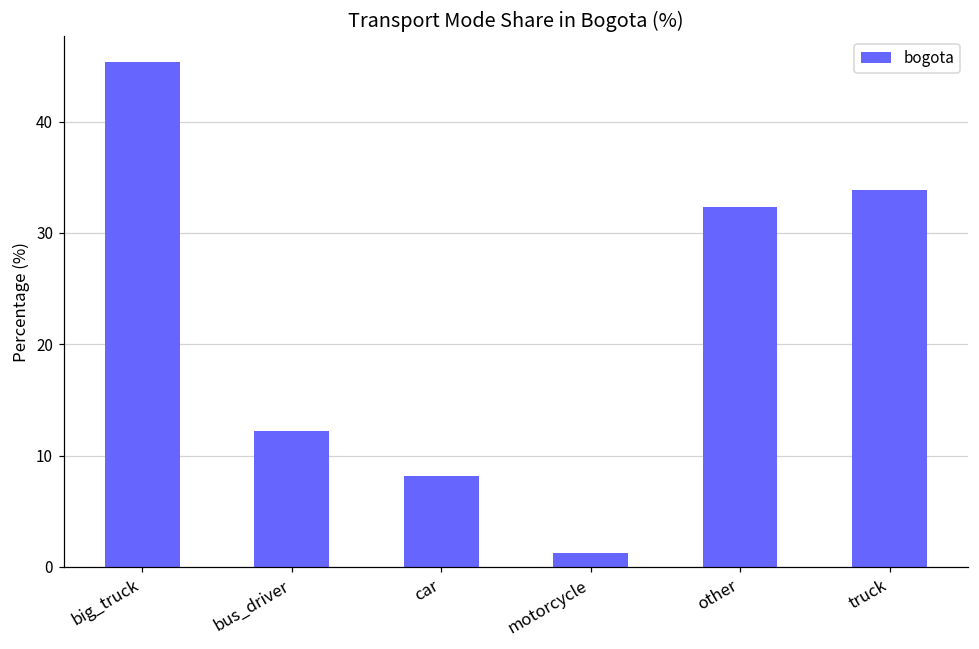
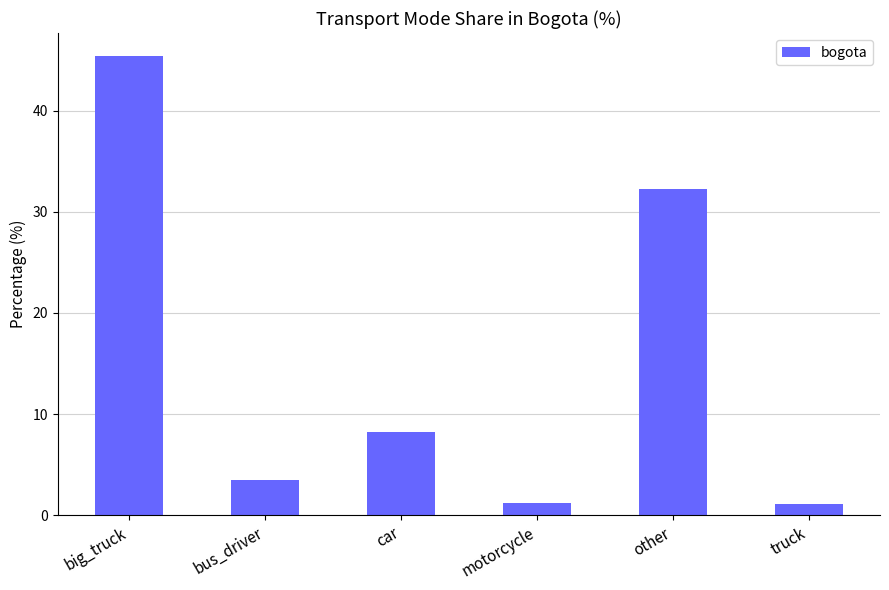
  {
    "big_truck": 45.4,
-   "bus_driver": 12.2,
+   "bus_driver": 3.5,
    "car": 8.2,
    "motorcycle": 1.2,
    "other": 32.3,
-   "truck": 33.9
+   "truck": 1.1
  }
